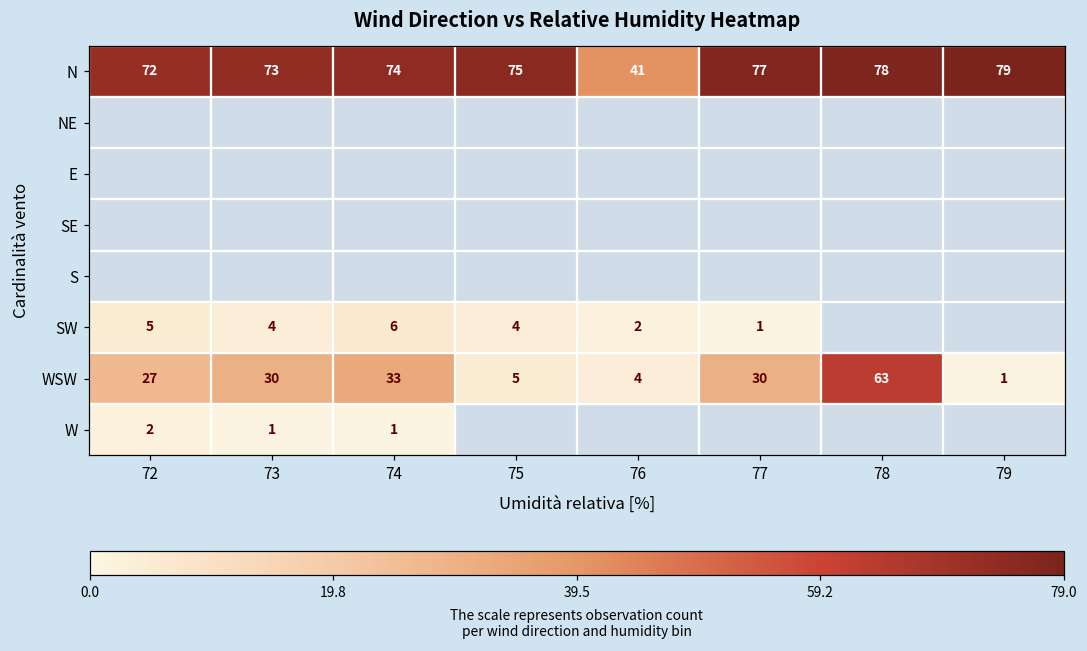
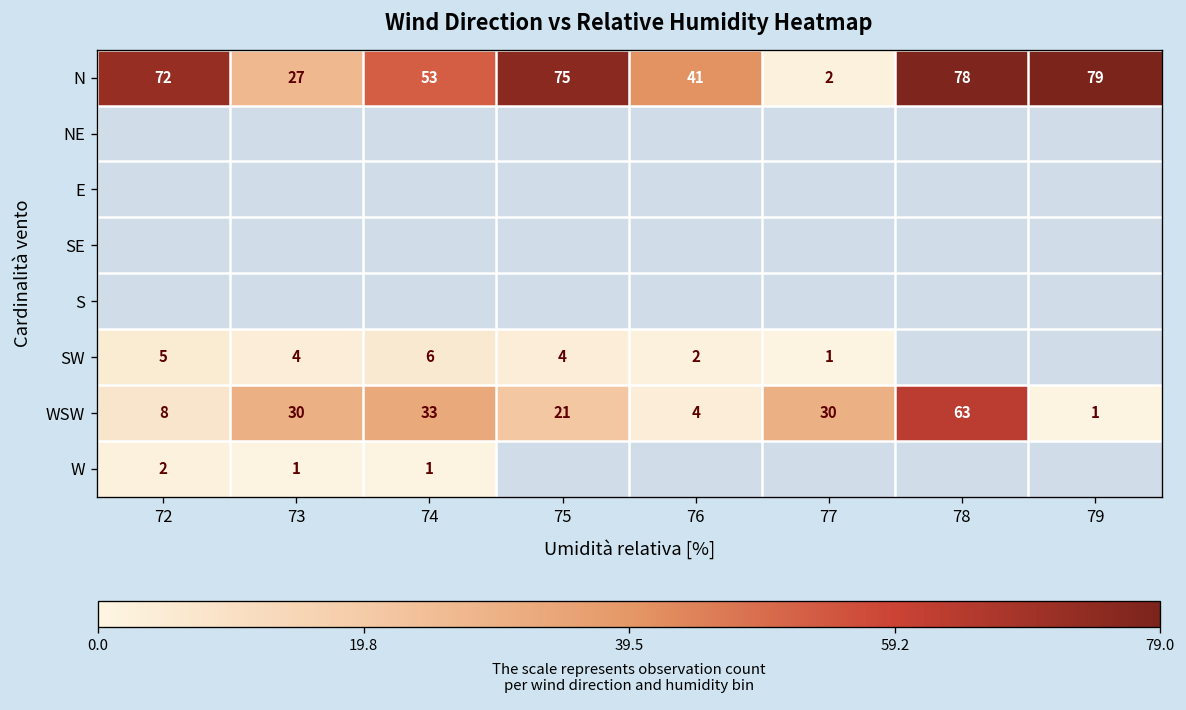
  {
    "N": {
      "72": 72,
-     "73": 73,
-     "74": 74,
+     "73": 27,
+     "74": 53,
      "75": 75,
      "76": 41,
-     "77": 77,
+     "77": 2,
      "78": 78,
      "79": 79
    },
    "SW": {
      "72": 5,
      "73": 4,
      "74": 6,
      "75": 4,
      "76": 2,
      "77": 1
    },
    "WSW": {
-     "72": 27,
+     "72": 8,
      "73": 30,
      "74": 33,
-     "75": 5,
+     "75": 21,
      "76": 4,
      "77": 30,
      "78": 63,
      "79": 1
    },
    "W": {
      "72": 2,
      "73": 1,
      "74": 1
    }
  }
